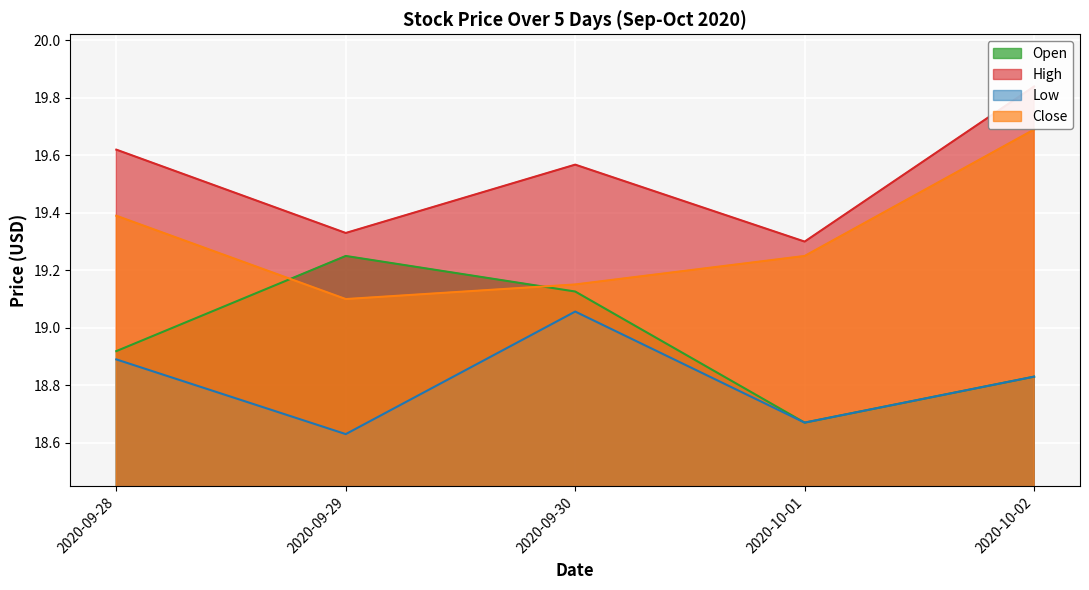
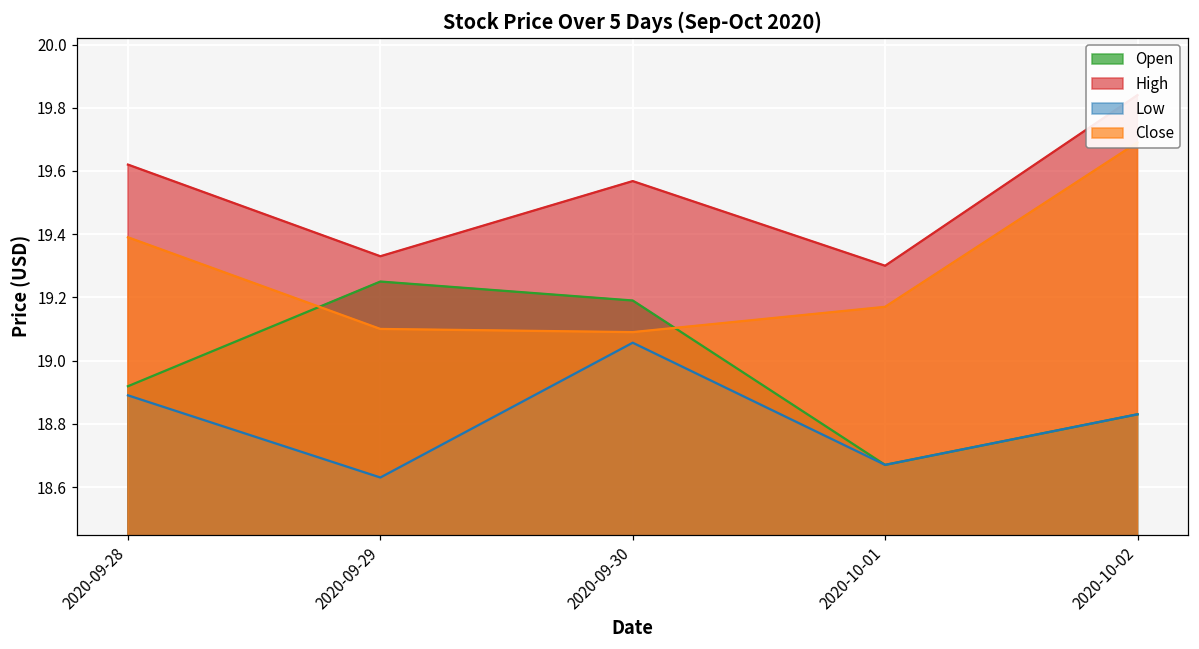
  {
    "Open": {
      "2020-09-28": 18.92,
      "2020-09-29": 19.25,
-     "2020-09-30": 19.13
+     "2020-09-30": 19.19
    },
    "High": {
      "2020-09-28": 19.62,
      "2020-09-29": 19.33,
      "2020-09-30": 19.57,
      "2020-10-01": 19.30
    },
    "Low": {
      "2020-09-28": 18.89,
      "2020-09-29": 18.63,
      "2020-09-30": 19.06
    },
    "Close": {
      "2020-09-28": 19.39,
      "2020-09-29": 19.10,
-     "2020-09-30": 19.15,
-     "2020-10-01": 19.25,
+     "2020-09-30": 19.09,
+     "2020-10-01": 19.17,
      "2020-10-02": 19.69
    }
  }
